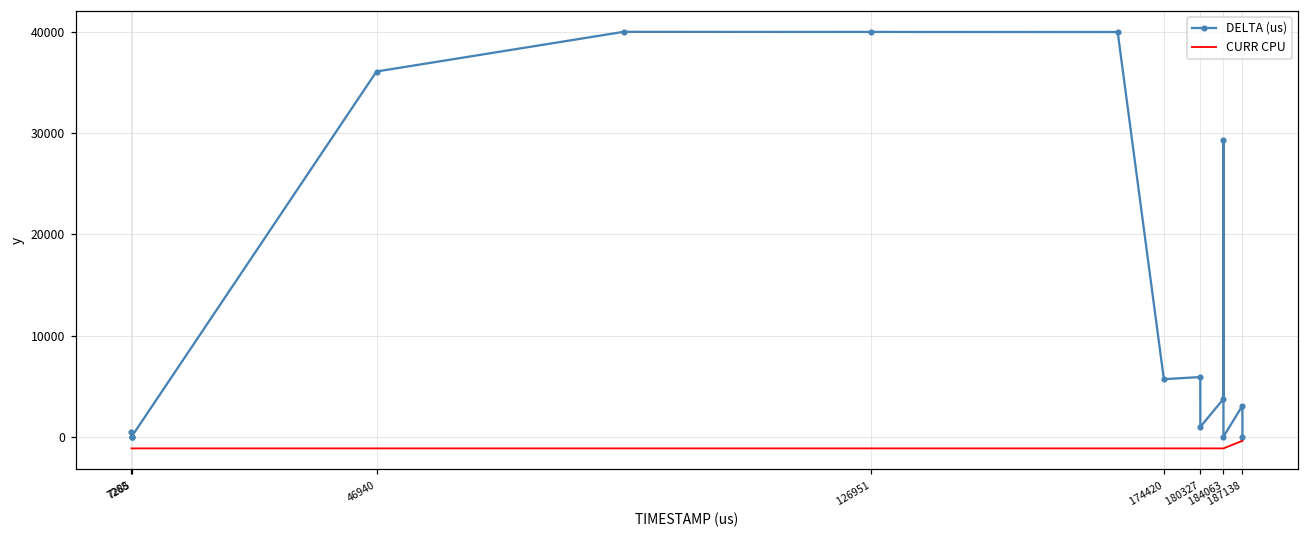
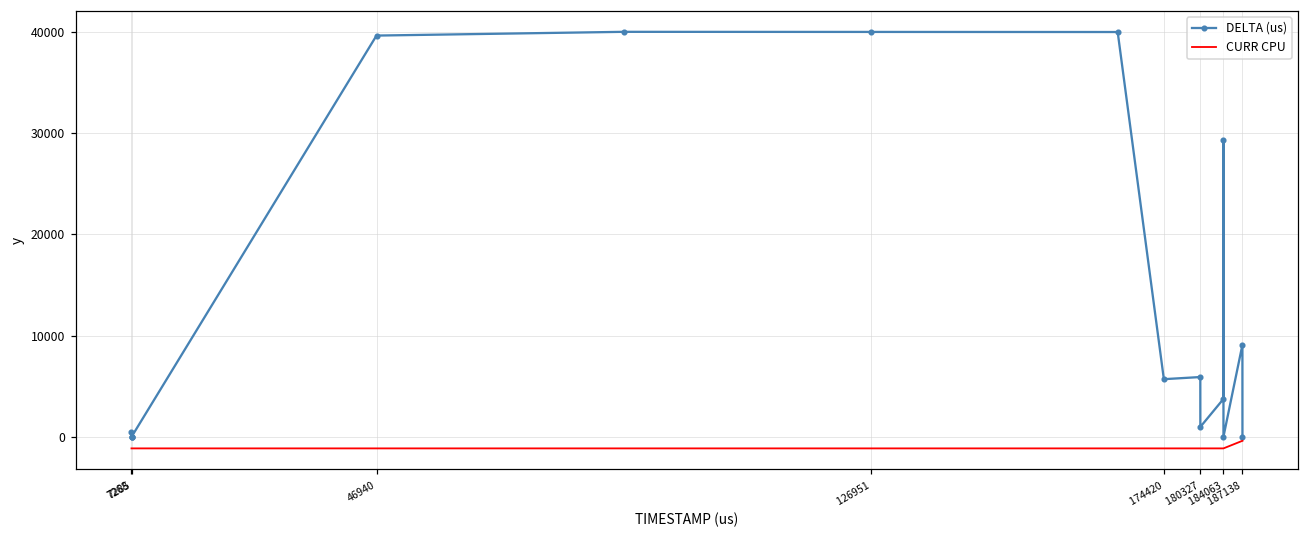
  {
    "DELTA (us)": {
      "7268": 1000,
      "7285": 0,
-     "46940": 36000,
+     "46940": 40000,
      "126951": 40000,
      "174420": 6000,
      "180327": 1000,
      "184063": 29000,
-     "187138": 3000
+     "187138": 9000
    },
    "CURR CPU": {
      "7268": -1000,
      "7285": -1000,
      "46940": -1000,
      "126951": -1000,
      "174420": -1000,
      "180327": -1000,
      "184063": -1000,
      "187138": 0
    }
  }
